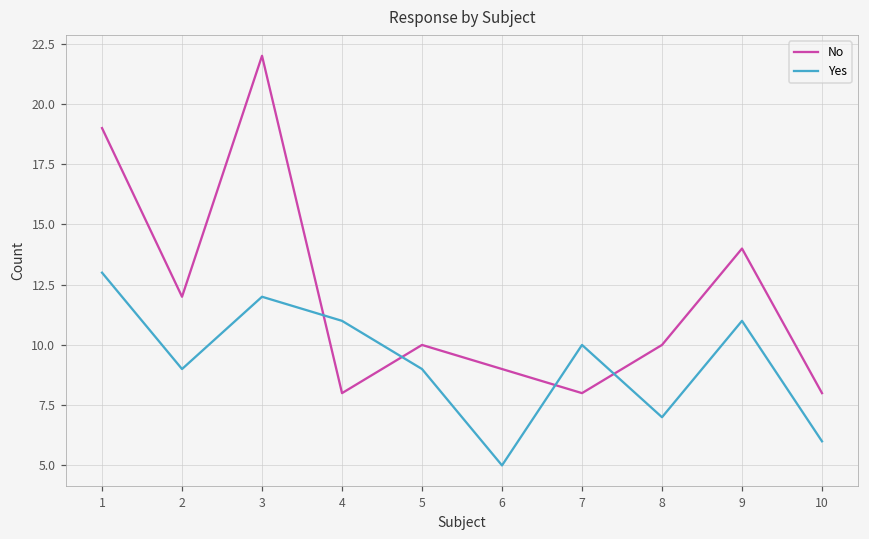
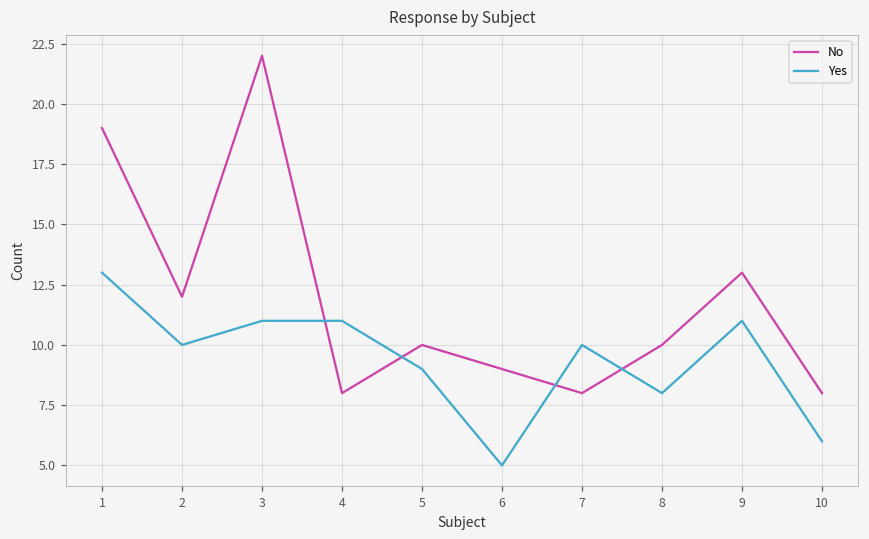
  {
    "No": {
      "1": 19,
      "2": 12,
      "3": 22,
      "4": 8,
      "5": 10,
      "6": 9,
      "7": 8,
      "8": 10,
-     "9": 14,
+     "9": 13,
      "10": 8
    },
    "Yes": {
      "1": 13,
-     "2": 9,
-     "3": 12,
+     "2": 10,
+     "3": 11,
      "4": 11,
      "5": 9,
      "6": 5,
      "7": 10,
-     "8": 7,
+     "8": 8,
      "9": 11,
      "10": 6
    }
  }
